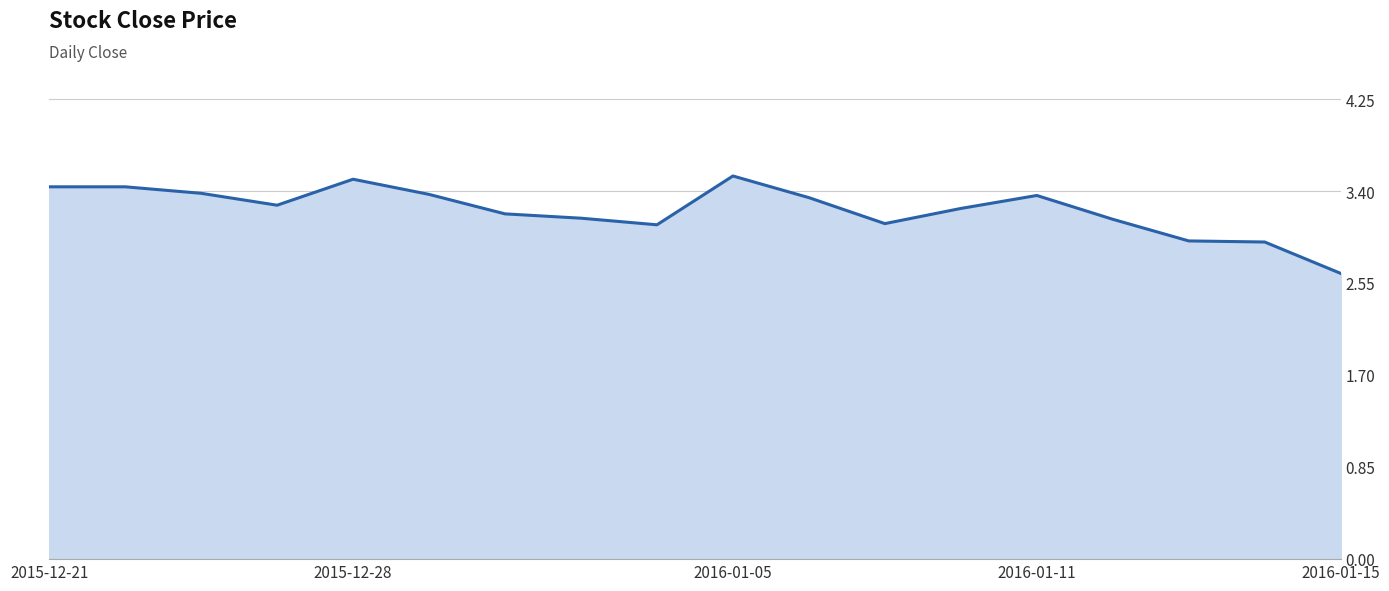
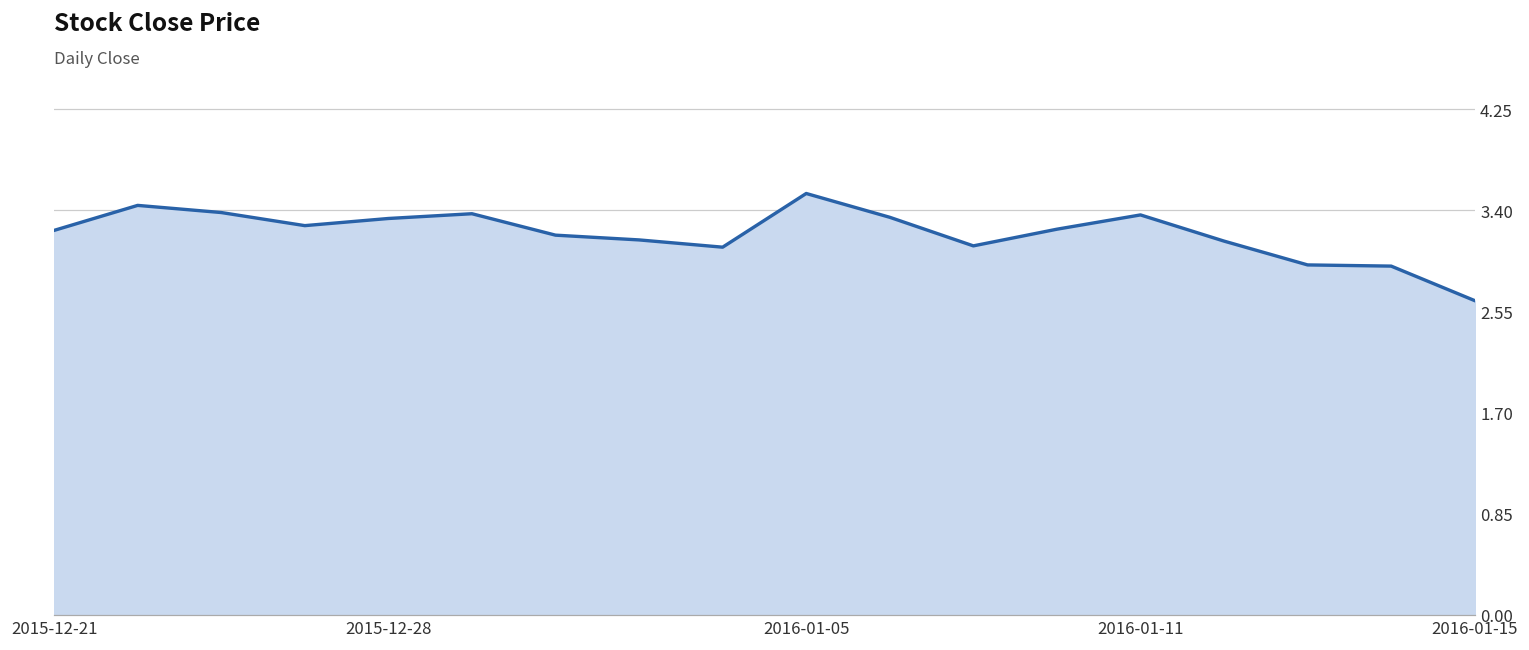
  {
-   "2015-12-21": 3.44,
-   "2015-12-28": 3.51,
+   "2015-12-21": 3.23,
+   "2015-12-28": 3.33,
    "2016-01-05": 3.54,
    "2016-01-11": 3.36,
    "2016-01-15": 2.64
  }
